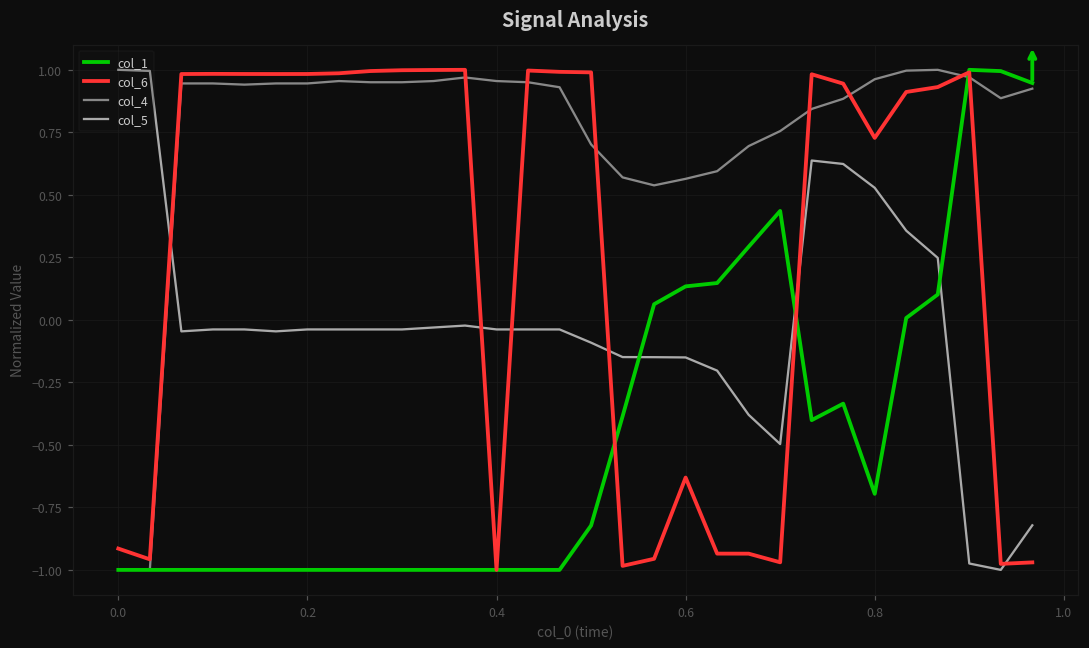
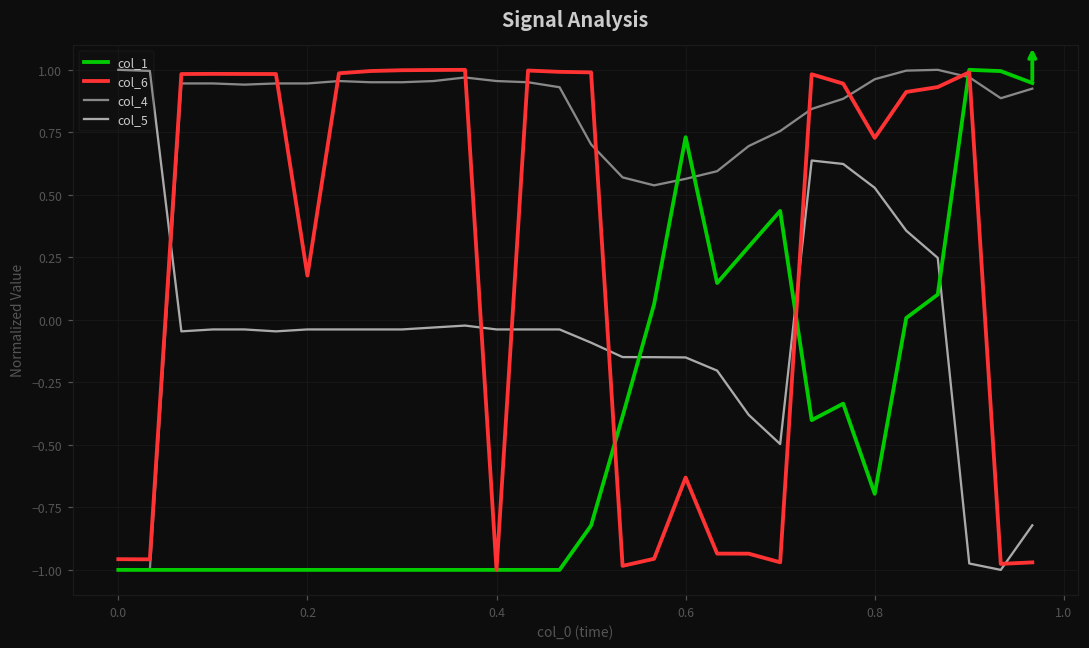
  {
    "col_1": {
      "0.2": -1.00,
-     "0.6": 0.13,
+     "0.6": 0.73,
      "0.8": -0.70
    },
    "col_6": {
-     "0.0": -0.91,
-     "0.2": 0.98,
+     "0.0": -0.96,
+     "0.2": 0.18,
      "0.6": -0.63,
      "0.8": 0.73
    }
  }
